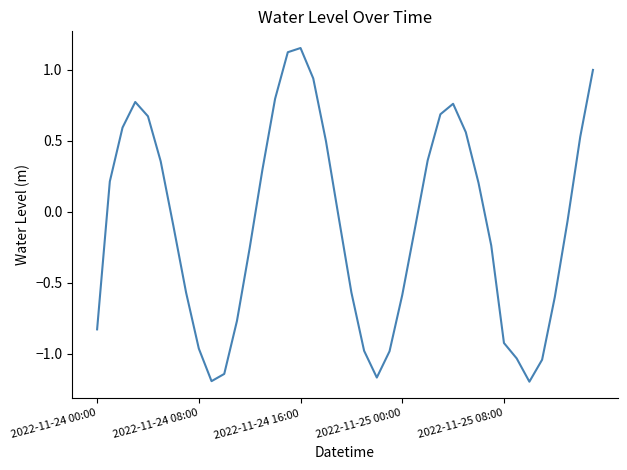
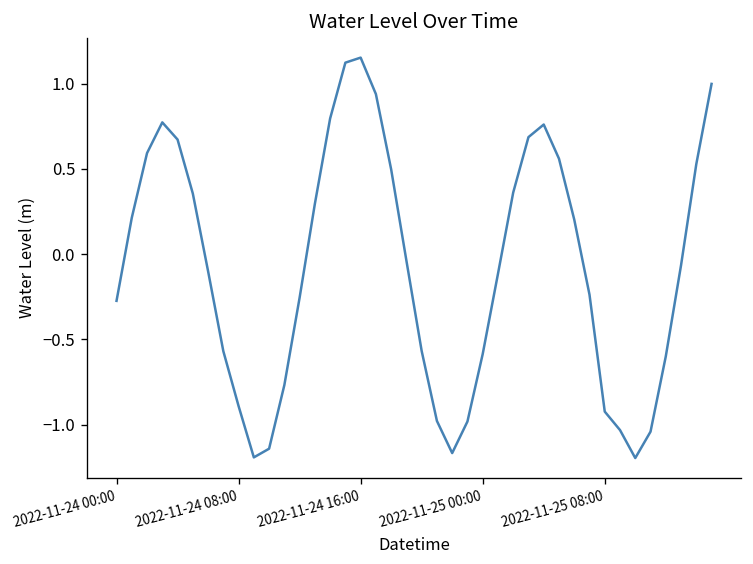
  {
-   "2022-11-24 00:00": -0.83,
-   "2022-11-24 08:00": -0.96,
+   "2022-11-24 00:00": -0.27,
+   "2022-11-24 08:00": -0.89,
    "2022-11-24 16:00": 1.15,
    "2022-11-25 00:00": -0.59,
    "2022-11-25 08:00": -0.92
  }
